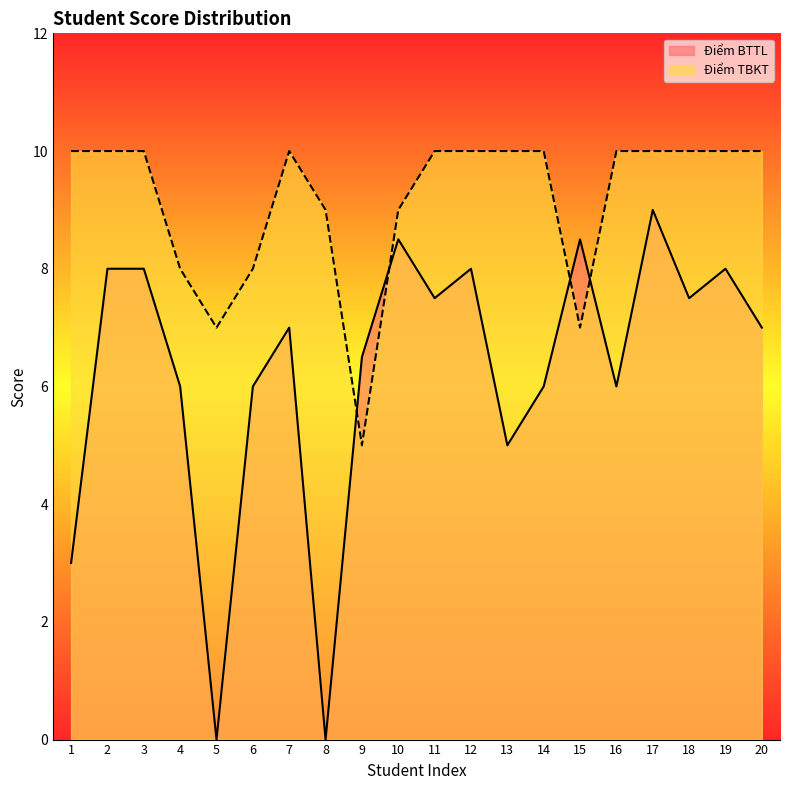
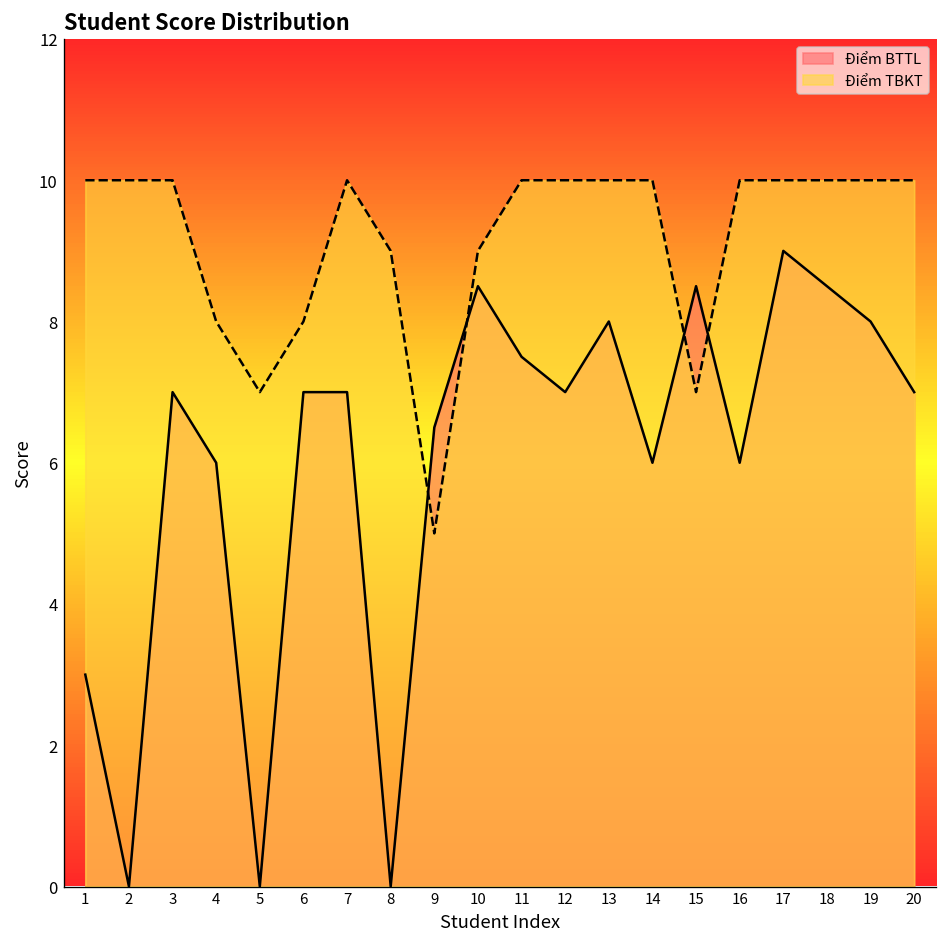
  {
    "Điểm BTTL": {
      "1": 3.0,
-     "2": 8,
-     "3": 8,
+     "2": 0,
+     "3": 7,
      "4": 6.0,
      "5": 0.0,
-     "6": 6,
+     "6": 7,
      "7": 7.0,
      "8": 0.0,
      "9": 6.5,
      "10": 8.5,
      "11": 7.5,
-     "12": 8,
-     "13": 5,
+     "12": 7,
+     "13": 8,
      "14": 6.0,
      "15": 8.5,
      "16": 6.0,
      "17": 9.0,
-     "18": 7.5,
+     "18": 8.5,
      "19": 8.0,
      "20": 7.0
    },
    "Điểm TBKT": {
      "1": 10.0,
      "2": 10.0,
      "3": 10.0,
      "4": 8.0,
      "5": 7.0,
      "6": 8.0,
      "7": 10.0,
      "8": 9.0,
      "9": 5.0,
      "10": 9.0,
      "11": 10.0,
      "12": 10.0,
      "13": 10.0,
      "14": 10.0,
      "15": 7.0,
      "16": 10.0,
      "17": 10.0,
      "18": 10.0,
      "19": 10.0,
      "20": 10.0
    }
  }
